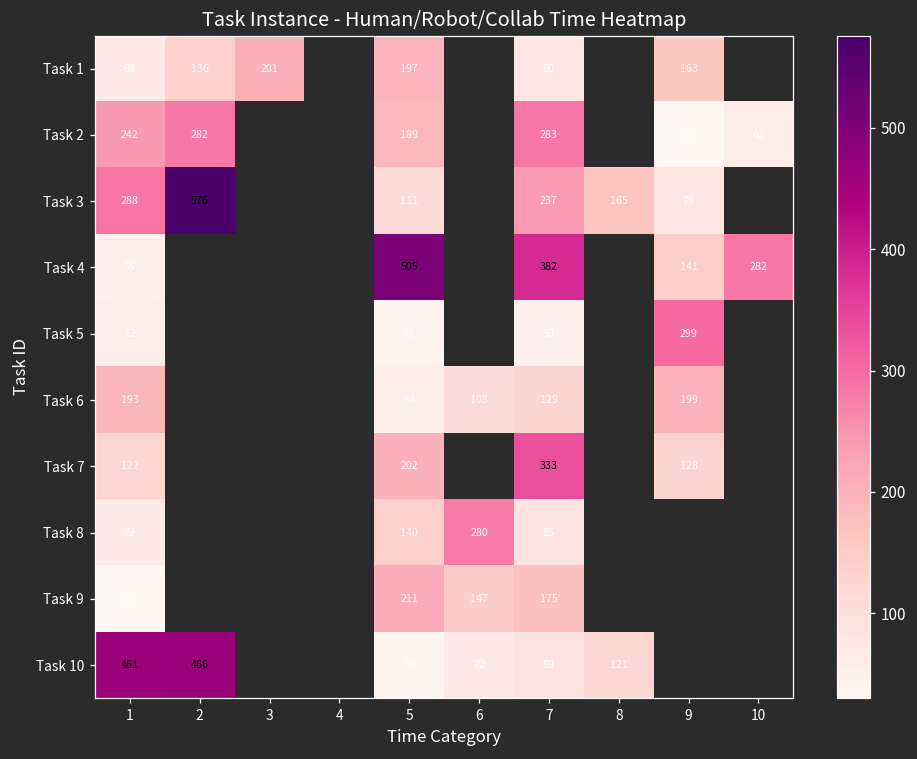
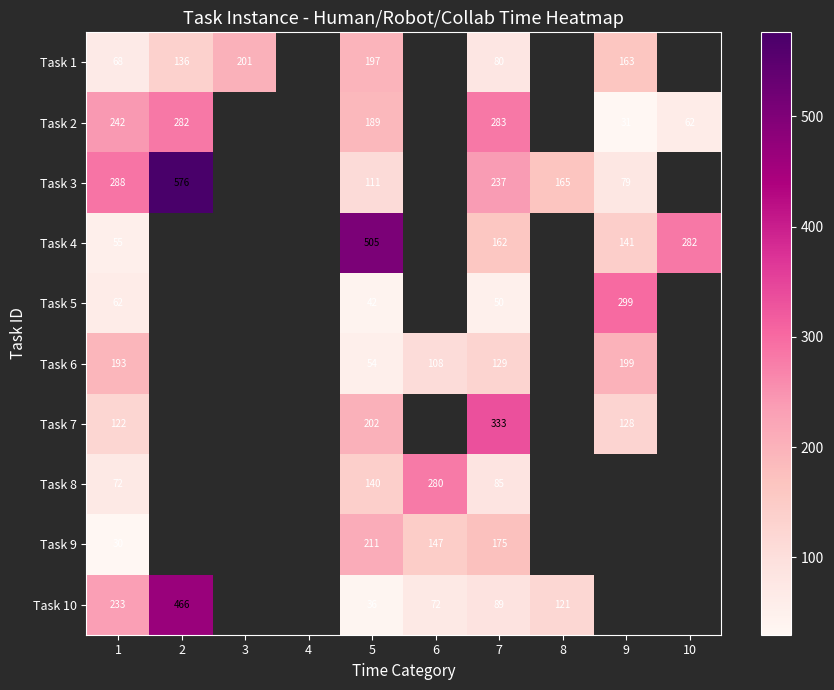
  {
    "Task 1": {
      "2": 136,
      "3": 201,
      "5": 197,
      "9": 163
    },
    "Task 2": {
      "1": 242,
      "2": 282,
      "5": 189,
      "7": 283
    },
    "Task 3": {
      "1": 288,
      "2": 576,
      "7": 237,
      "8": 165
    },
    "Task 4": {
      "5": 505,
-     "7": 382,
+     "7": 162,
      "9": 141,
      "10": 282
    },
    "Task 5": {
      "9": 299
    },
    "Task 6": {
      "1": 193,
      "9": 199
    },
    "Task 7": {
      "5": 202,
      "7": 333
    },
    "Task 8": {
      "5": 140,
      "6": 280
    },
    "Task 9": {
      "5": 211,
      "6": 147,
      "7": 175
    },
    "Task 10": {
-     "1": 461,
+     "1": 233,
      "2": 466
    }
  }
